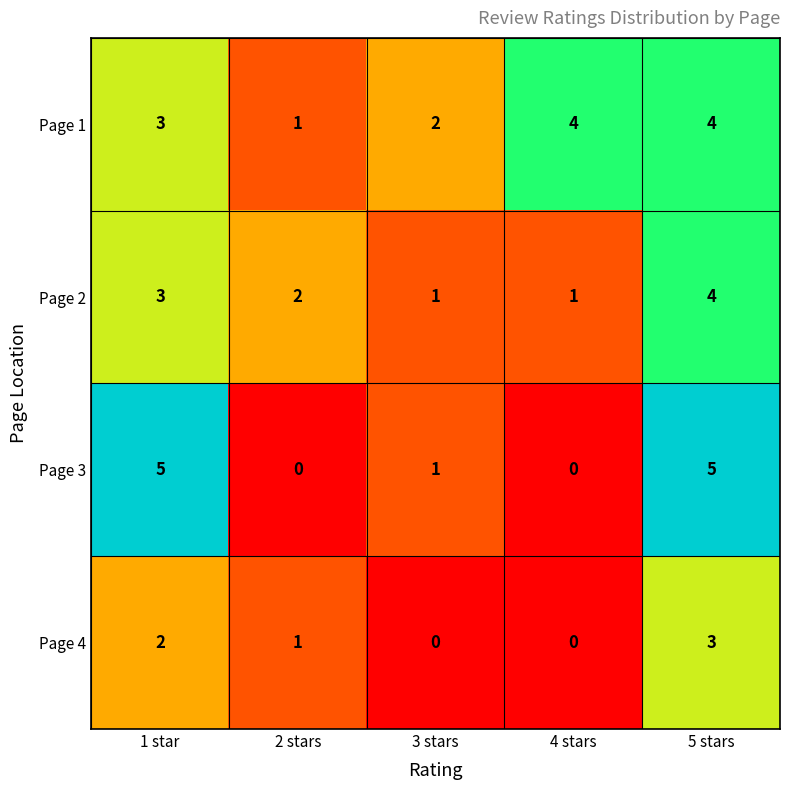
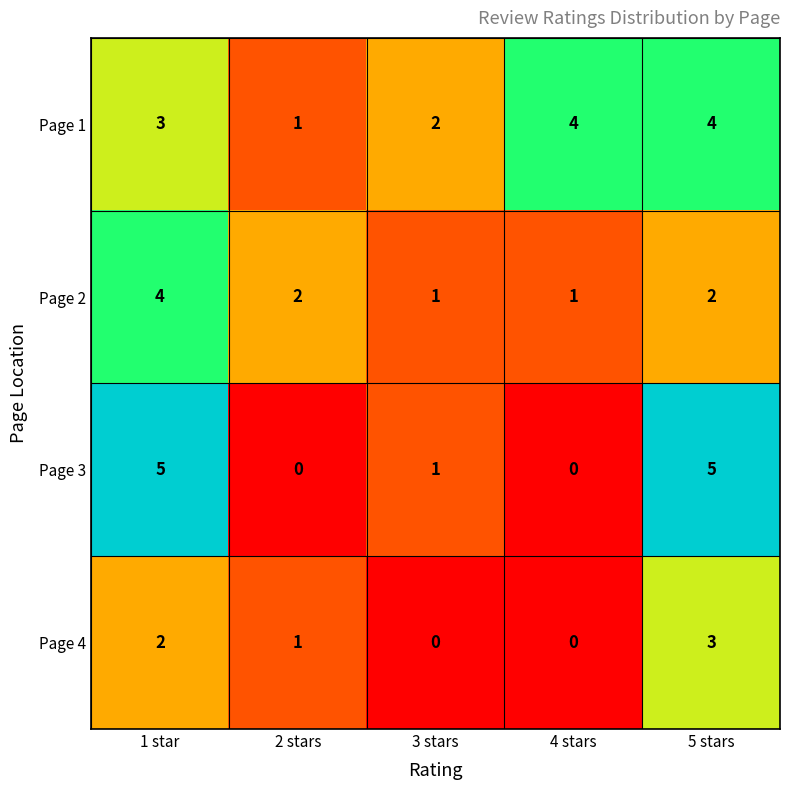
  {
    "Page 1": {
      "1 star": 3,
      "2 stars": 1,
      "3 stars": 2,
      "4 stars": 4,
      "5 stars": 4
    },
    "Page 2": {
-     "1 star": 3,
+     "1 star": 4,
      "2 stars": 2,
      "3 stars": 1,
      "4 stars": 1,
-     "5 stars": 4
+     "5 stars": 2
    },
    "Page 3": {
      "1 star": 5,
      "2 stars": 0,
      "3 stars": 1,
      "4 stars": 0,
      "5 stars": 5
    },
    "Page 4": {
      "1 star": 2,
      "2 stars": 1,
      "3 stars": 0,
      "4 stars": 0,
      "5 stars": 3
    }
  }
